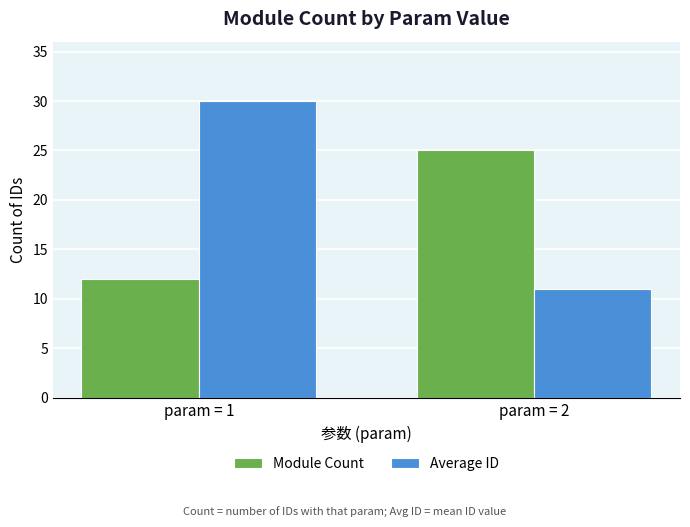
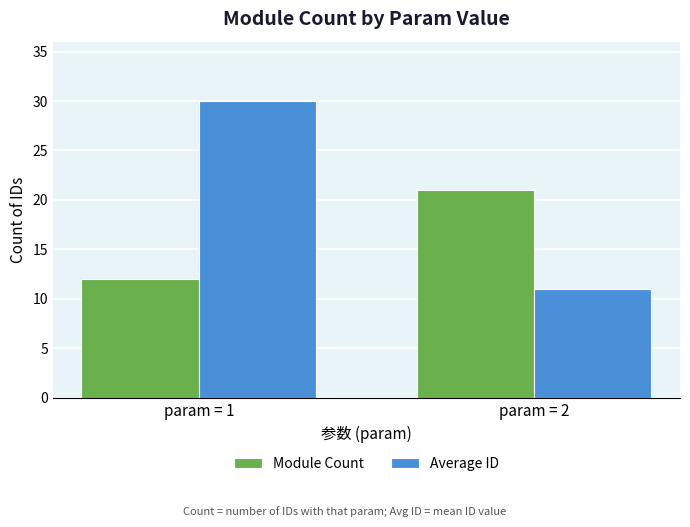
  {
    "Module Count": {
      "param = 1": 12,
-     "param = 2": 25
+     "param = 2": 21
    },
    "Average ID": {
      "param = 1": 30,
      "param = 2": 11
    }
  }
